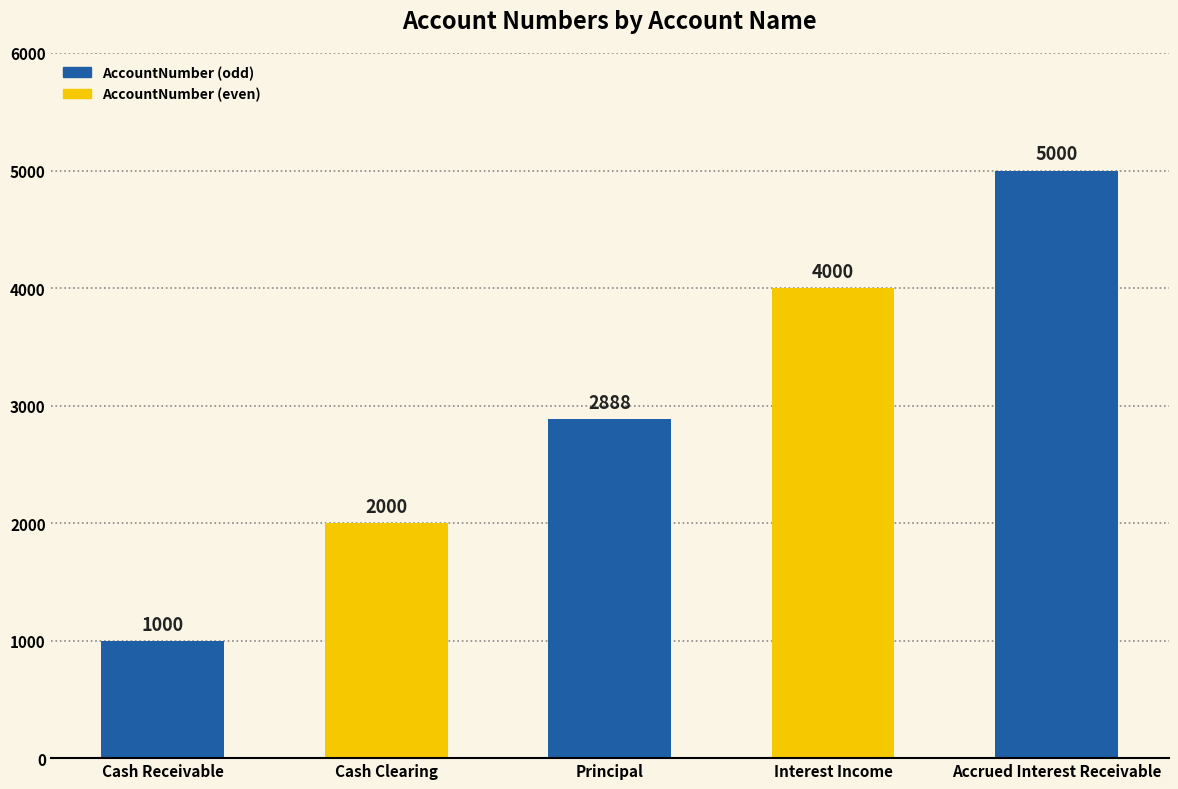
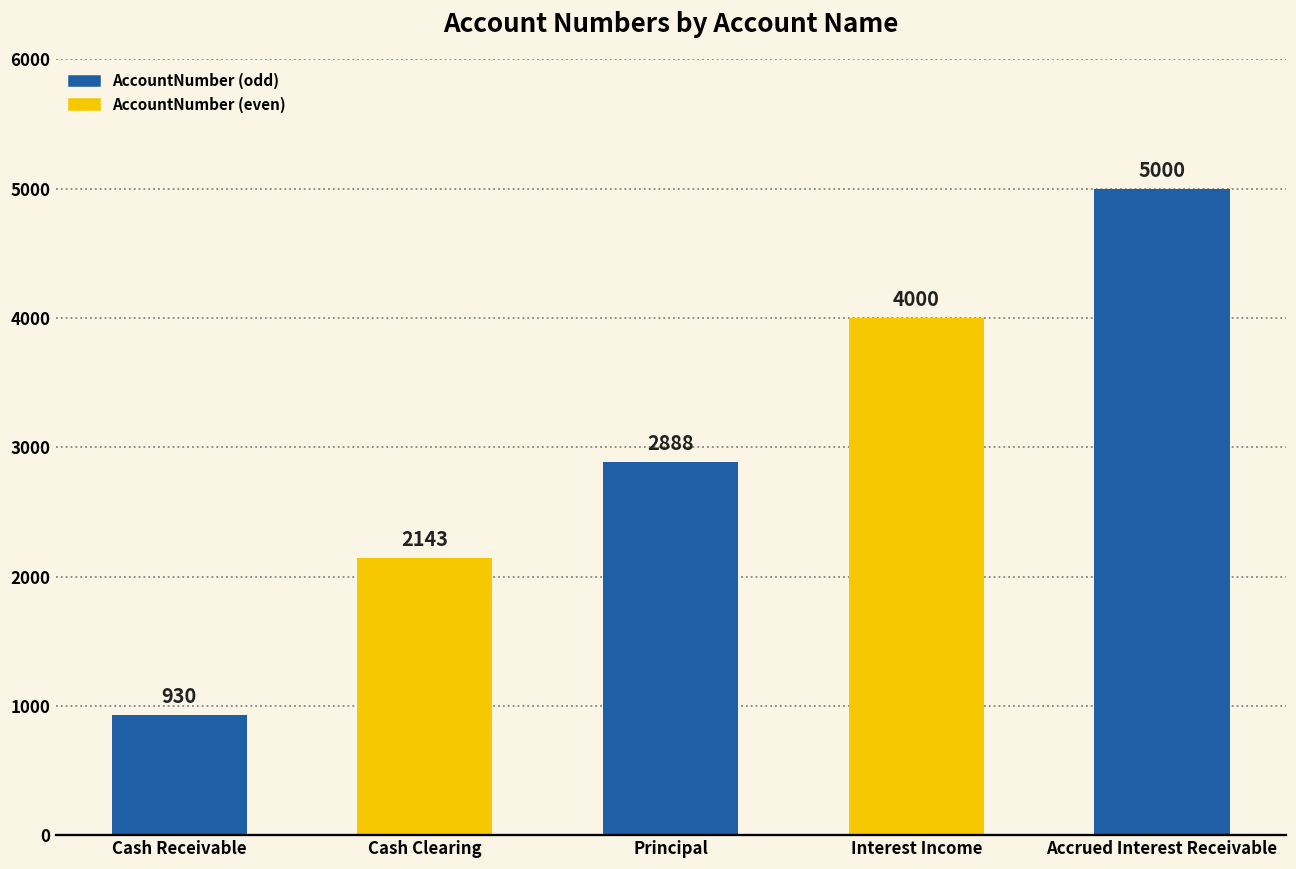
  {
-   "Cash Receivable": 1000,
-   "Cash Clearing": 2000,
+   "Cash Receivable": 930,
+   "Cash Clearing": 2143,
    "Principal": 2888,
    "Interest Income": 4000,
    "Accrued Interest Receivable": 5000
  }
